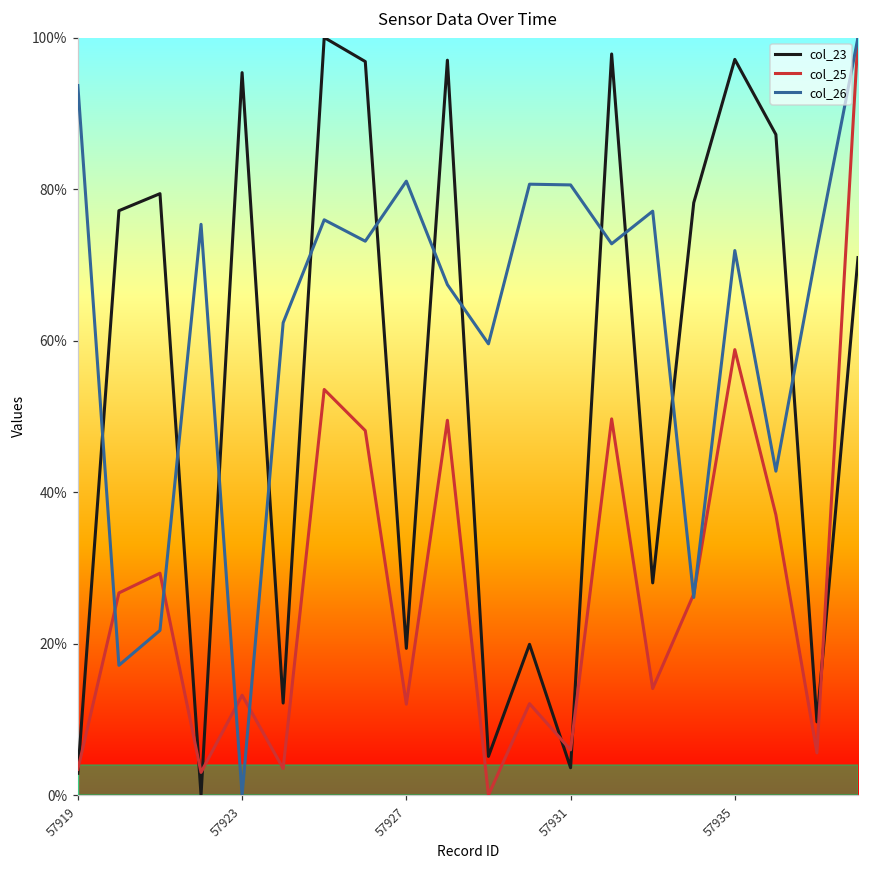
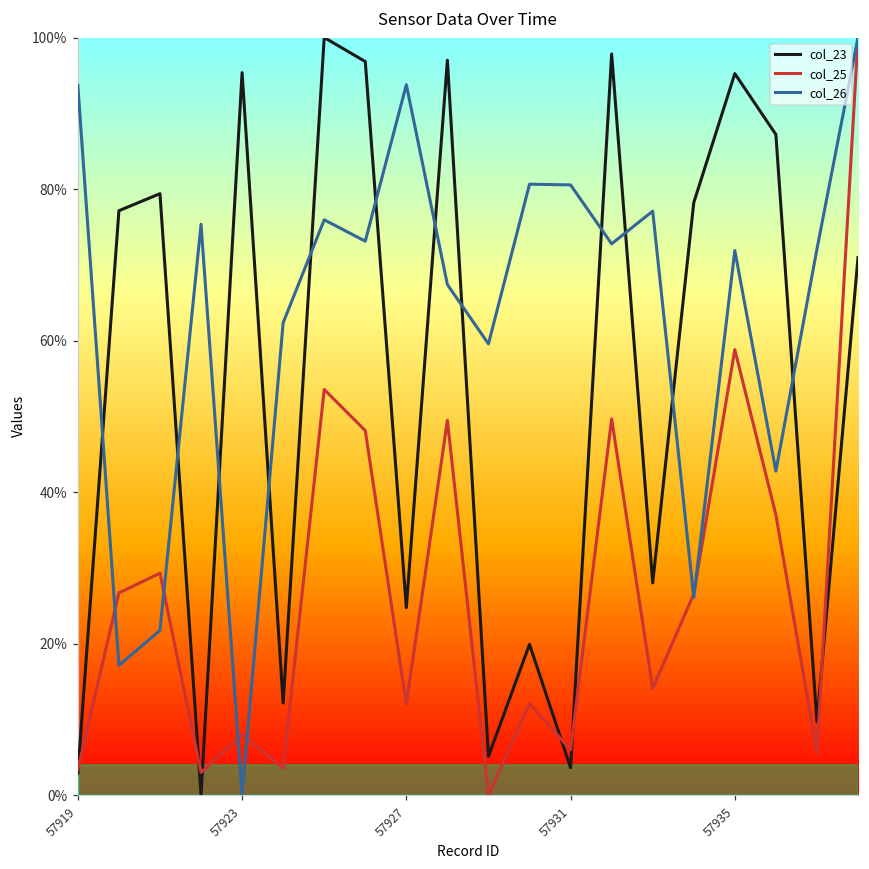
  {
    "col_23": {
      "57923": "95%",
-     "57927": "19%",
-     "57935": "97%"
+     "57927": "25%",
+     "57935": "95%"
    },
    "col_25": {
-     "57923": "13%",
+     "57923": "8%",
      "57927": "12%",
      "57931": "6%",
      "57935": "59%"
    },
    "col_26": {
      "57919": "94%",
-     "57927": "81%",
+     "57927": "94%",
      "57931": "81%",
      "57935": "72%"
    }
  }
